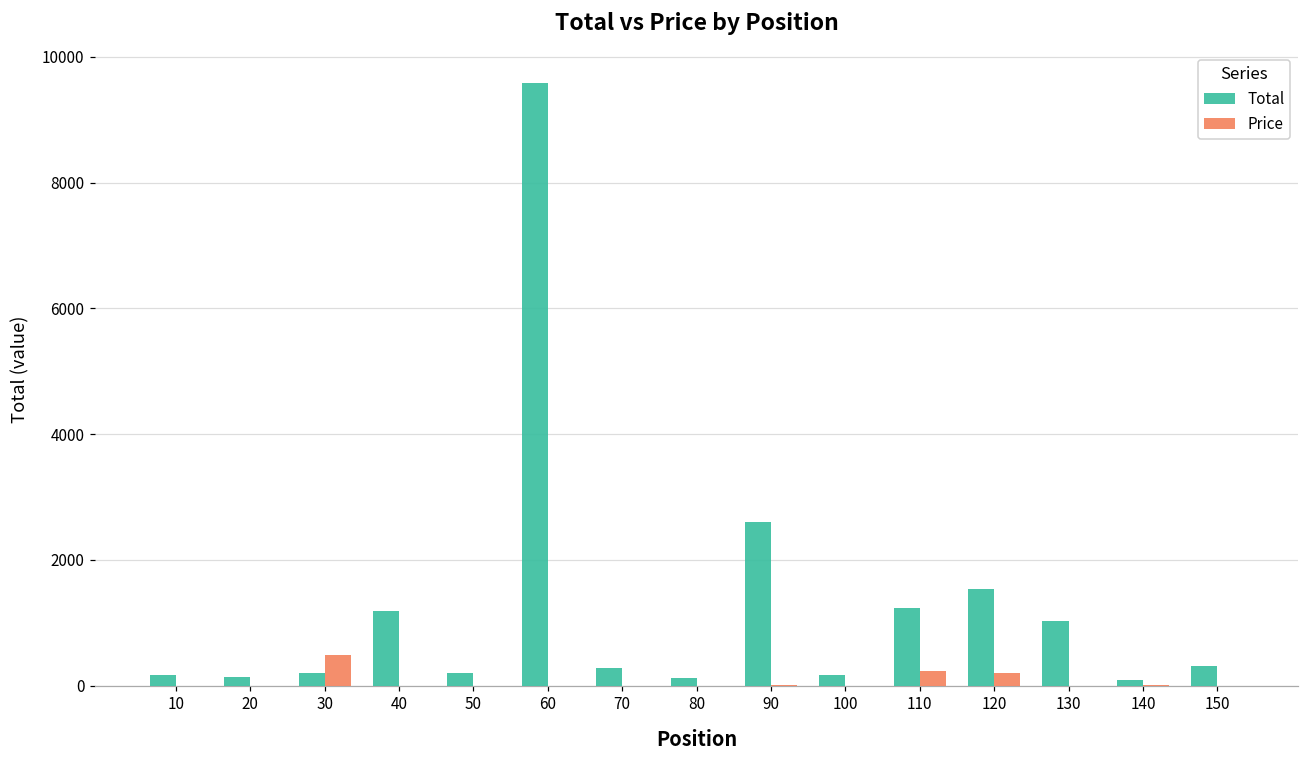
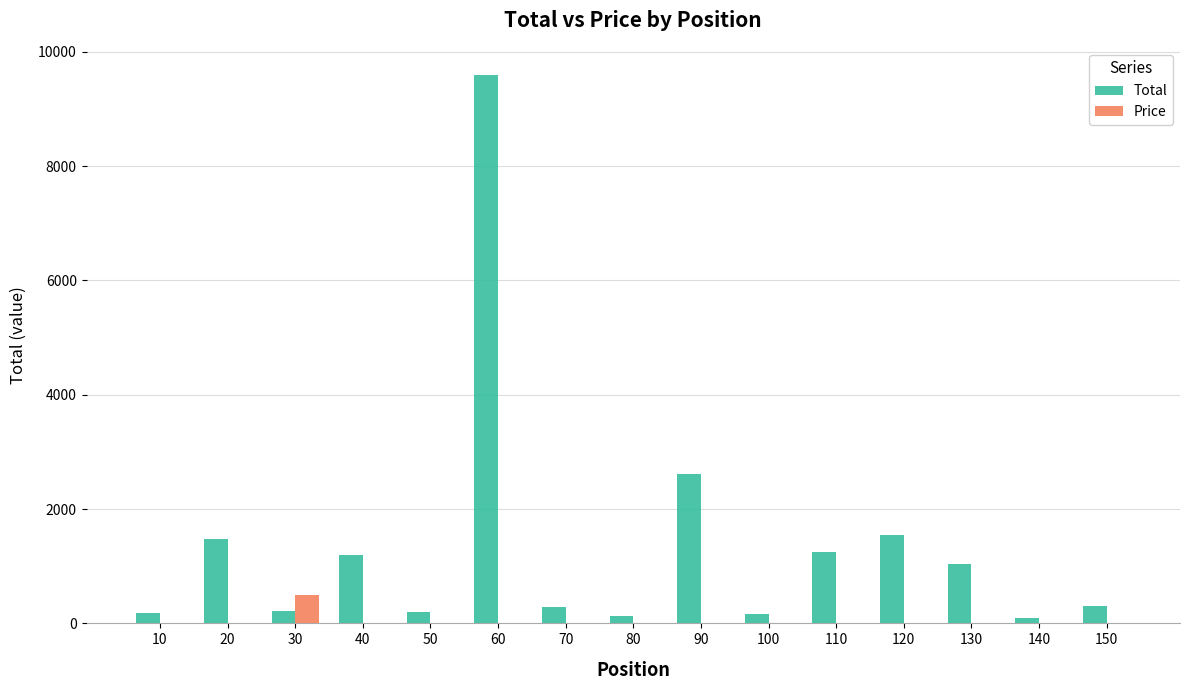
  {
    "Total": {
      "10": 200,
-     "20": 100,
+     "20": 1500,
      "30": 200,
      "40": 1200,
      "50": 200,
      "60": 9600,
      "70": 300,
      "80": 100,
      "90": 2600,
      "100": 200,
      "110": 1200,
      "120": 1500,
      "130": 1000,
      "140": 100,
      "150": 300
    },
    "Price": {
      "30": 500,
-     "110": 200,
-     "120": 200
+     "110": 0,
+     "120": 0
    }
  }
